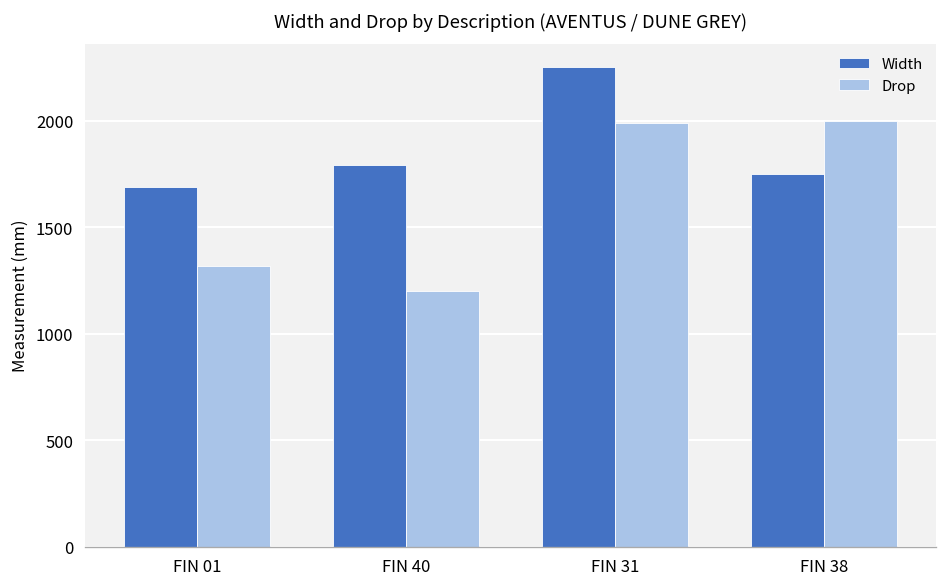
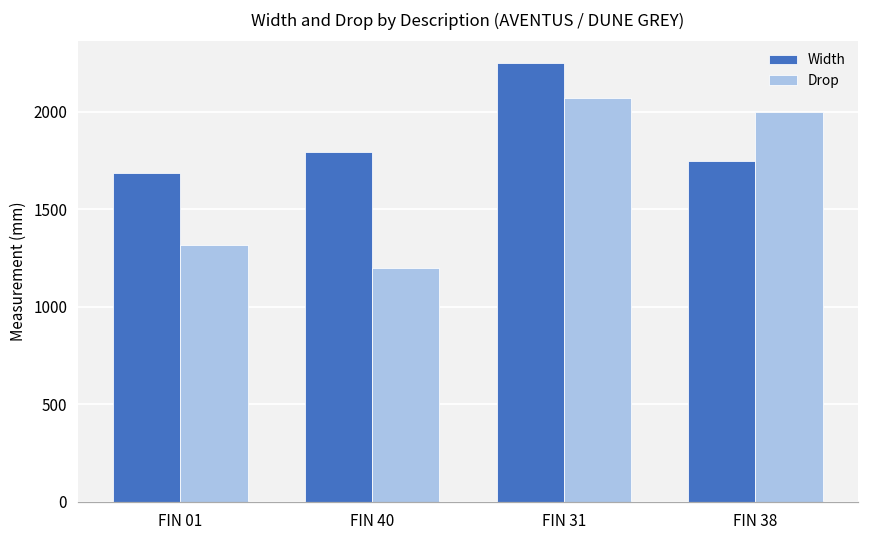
  {
    "Width": {
      "FIN 01": 1690,
      "FIN 40": 1790,
      "FIN 31": 2250,
      "FIN 38": 1750
    },
    "Drop": {
      "FIN 01": 1320,
      "FIN 40": 1200,
-     "FIN 31": 1990,
+     "FIN 31": 2070,
      "FIN 38": 2000
    }
  }
